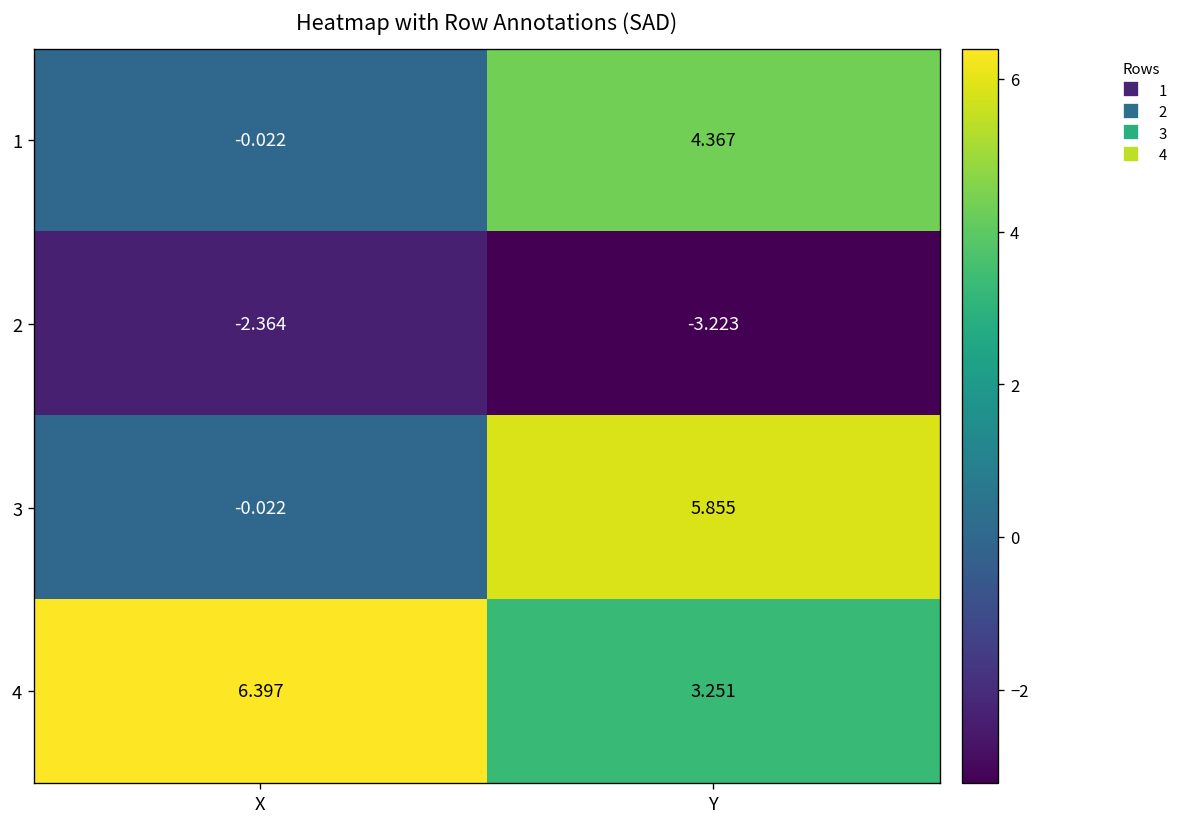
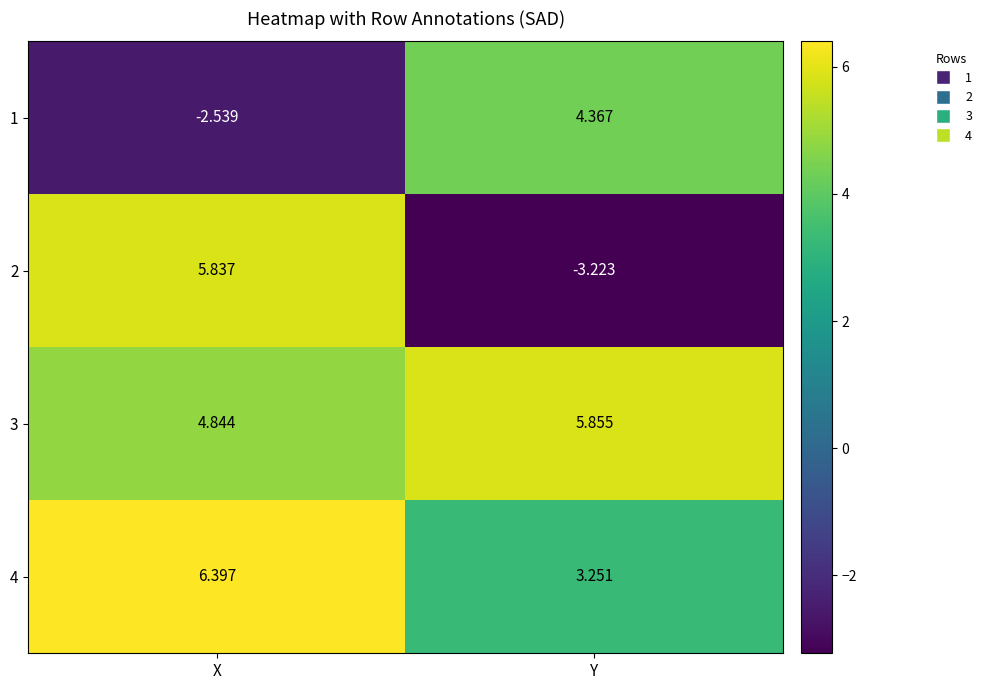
  {
    "1": {
-     "X": -0.022,
+     "X": -2.539,
      "Y": 4.367
    },
    "2": {
-     "X": -2.364,
+     "X": 5.837,
      "Y": -3.223
    },
    "3": {
-     "X": -0.022,
+     "X": 4.844,
      "Y": 5.855
    },
    "4": {
      "X": 6.397,
      "Y": 3.251
    }
  }
